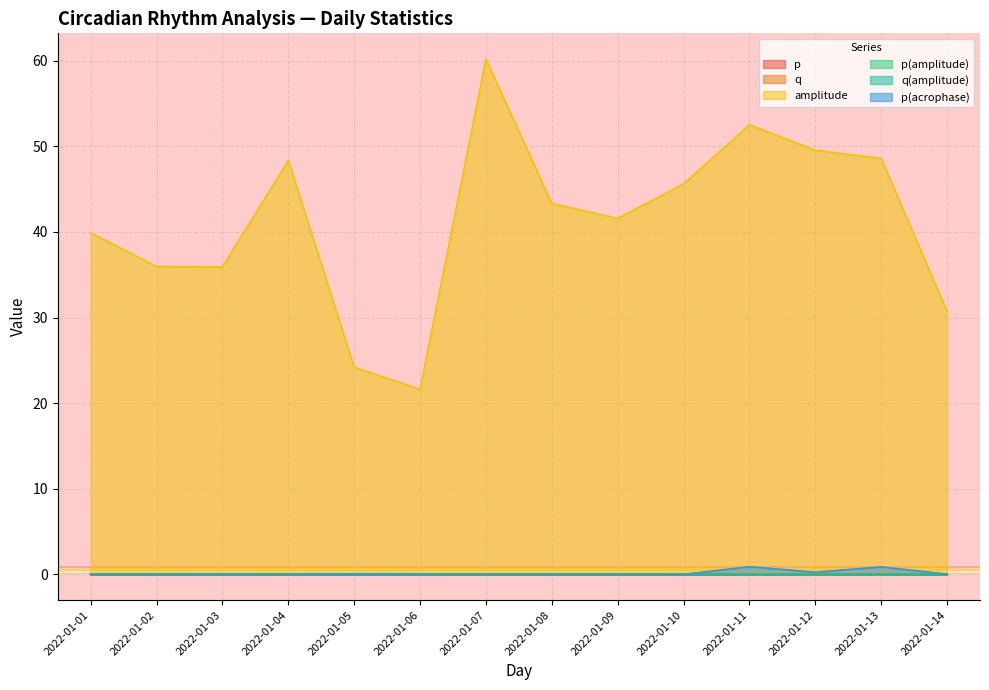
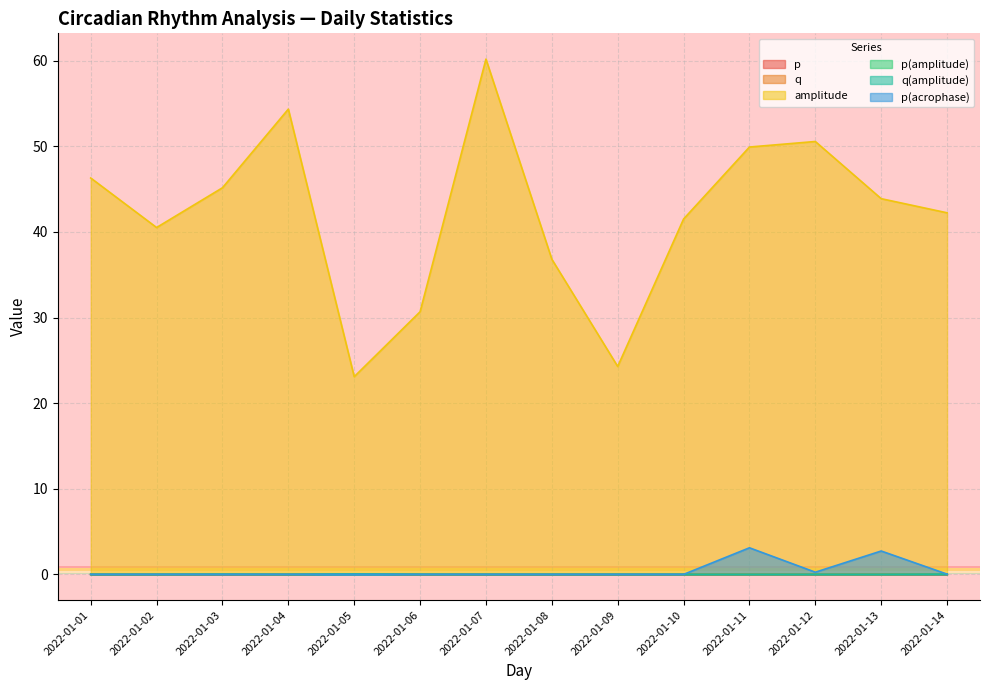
  {
    "q(amplitude)": {
      "2022-01-11": 0,
      "2022-01-13": 0
    },
    "amplitude": {
-     "2022-01-01": 40,
-     "2022-01-02": 36,
-     "2022-01-03": 36,
-     "2022-01-04": 48,
-     "2022-01-05": 24,
-     "2022-01-06": 22,
+     "2022-01-01": 46,
+     "2022-01-02": 41,
+     "2022-01-03": 45,
+     "2022-01-04": 54,
+     "2022-01-05": 23,
+     "2022-01-06": 31,
      "2022-01-07": 60,
-     "2022-01-08": 43,
-     "2022-01-09": 42,
-     "2022-01-10": 46,
-     "2022-01-11": 53,
-     "2022-01-12": 50,
-     "2022-01-13": 49,
-     "2022-01-14": 31
+     "2022-01-08": 37,
+     "2022-01-09": 24,
+     "2022-01-10": 42,
+     "2022-01-11": 50,
+     "2022-01-12": 51,
+     "2022-01-13": 44,
+     "2022-01-14": 42
    },
    "p(acrophase)": {
-     "2022-01-11": 1,
-     "2022-01-13": 1
+     "2022-01-11": 3,
+     "2022-01-13": 3
    }
  }
